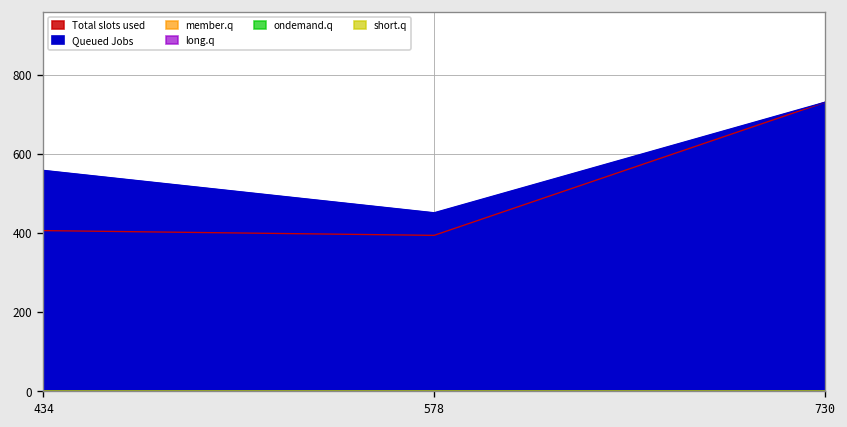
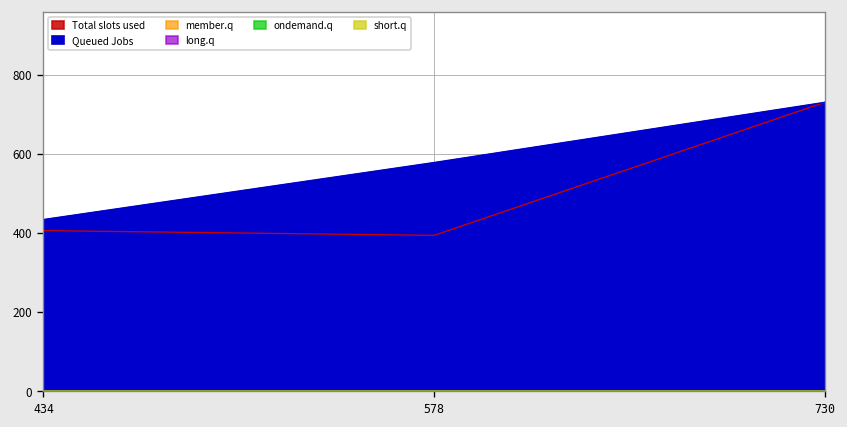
  {
    "Total slots used": {
      "434": 410,
      "578": 390
    },
    "Queued Jobs": {
-     "434": 560,
-     "578": 450
+     "434": 430,
+     "578": 580
    },
    "short.q": {
      "434": 0,
      "578": 0,
      "730": 0
    }
  }
